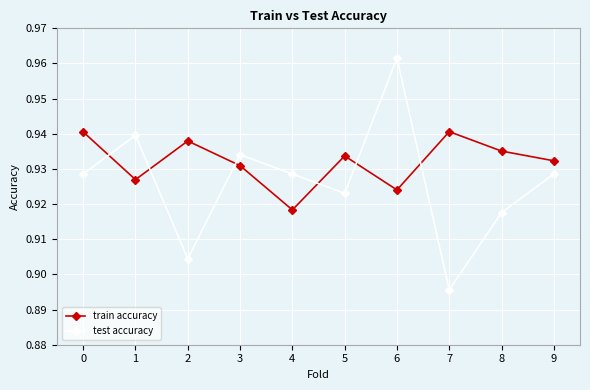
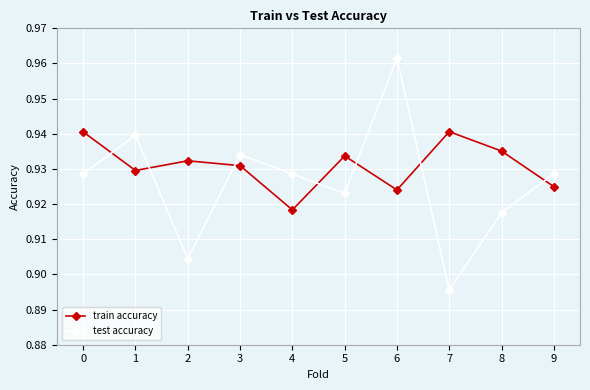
  {
    "train accuracy": {
      "0": 0.941,
-     "1": 0.927,
-     "2": 0.938,
+     "1": 0.930,
+     "2": 0.932,
      "3": 0.931,
      "4": 0.918,
      "5": 0.934,
      "6": 0.924,
      "7": 0.941,
      "8": 0.935,
-     "9": 0.932
+     "9": 0.925
    },
    "test accuracy": {
      "0": 0.929,
      "1": 0.940,
      "2": 0.904,
      "3": 0.934,
      "4": 0.929,
      "5": 0.923,
      "6": 0.962,
      "7": 0.896,
      "8": 0.918,
      "9": 0.929
    }
  }
